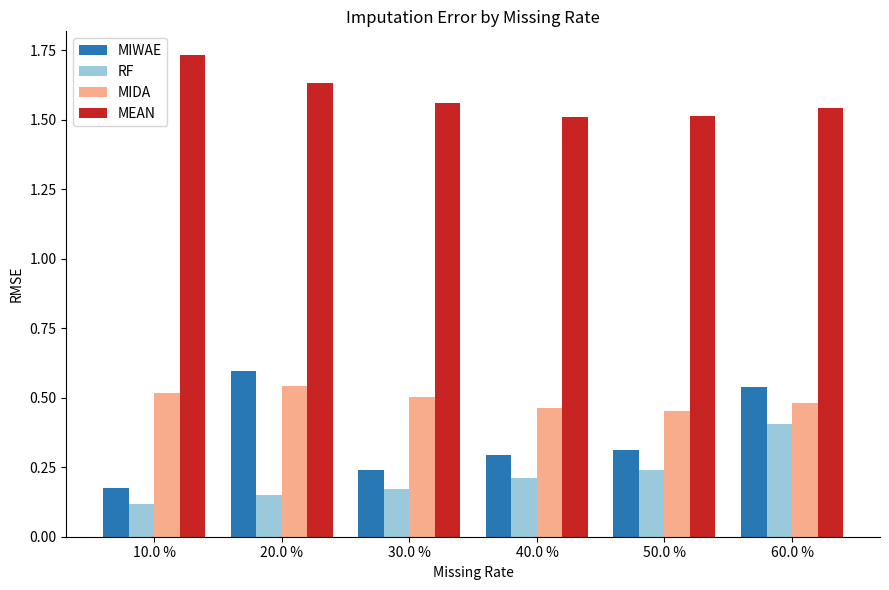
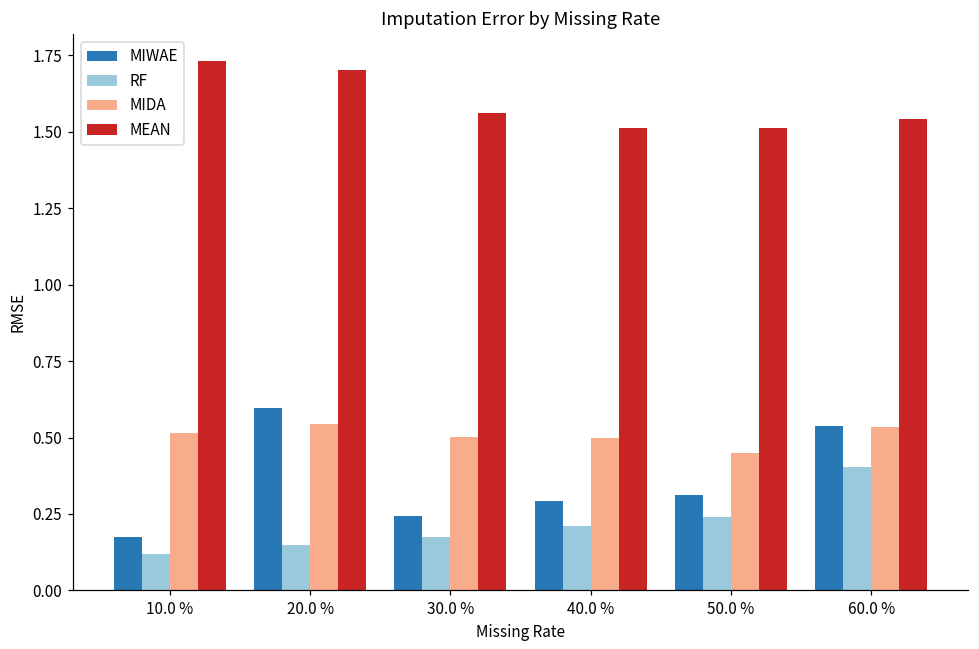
  {
    "MIWAE": {
      "10.0 %": 0.18,
      "20.0 %": 0.60,
      "30.0 %": 0.24,
      "40.0 %": 0.29,
      "50.0 %": 0.31,
      "60.0 %": 0.54
    },
    "RF": {
      "10.0 %": 0.12,
      "20.0 %": 0.15,
      "30.0 %": 0.17,
      "40.0 %": 0.21,
      "50.0 %": 0.24,
      "60.0 %": 0.40
    },
    "MIDA": {
      "10.0 %": 0.52,
      "20.0 %": 0.54,
      "30.0 %": 0.50,
-     "40.0 %": 0.46,
+     "40.0 %": 0.50,
      "50.0 %": 0.45,
-     "60.0 %": 0.48
+     "60.0 %": 0.53
    },
    "MEAN": {
      "10.0 %": 1.73,
-     "20.0 %": 1.63,
+     "20.0 %": 1.70,
      "30.0 %": 1.56,
      "40.0 %": 1.51,
      "50.0 %": 1.51,
      "60.0 %": 1.54
    }
  }
